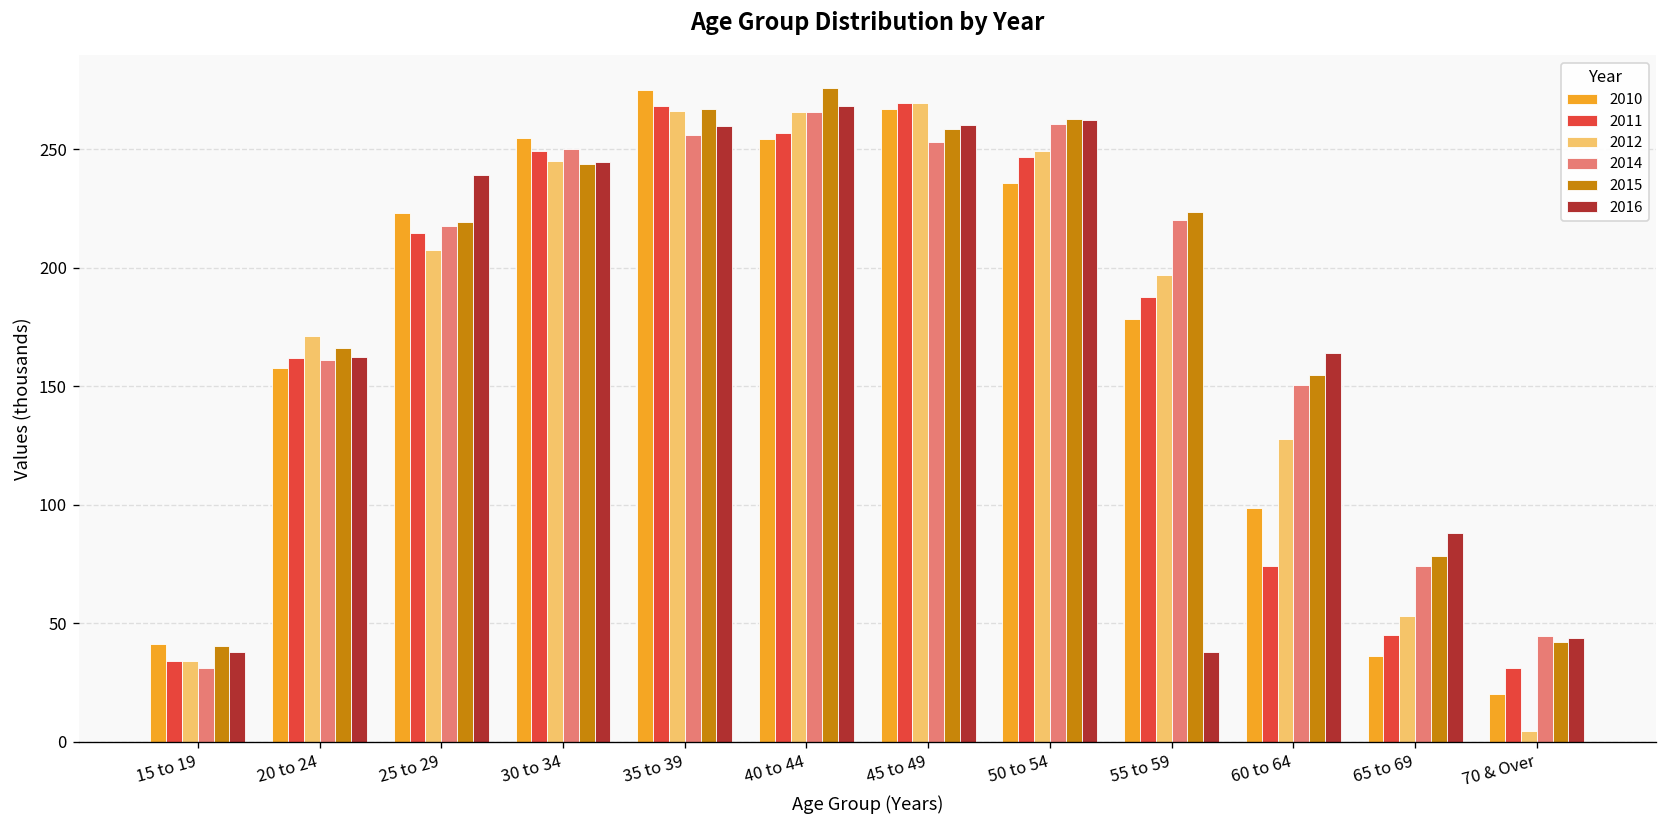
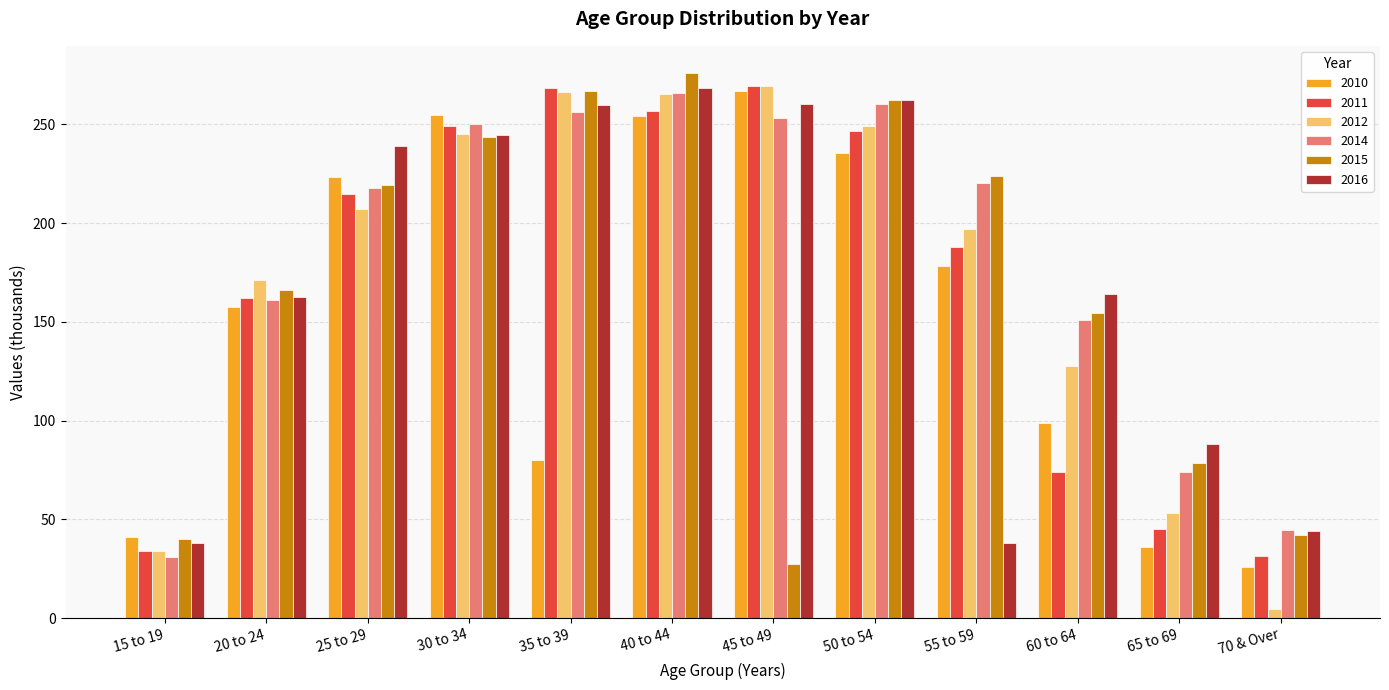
  {
    "2010": {
      "15 to 19": 41,
      "20 to 24": 158,
      "25 to 29": 223,
      "30 to 34": 255,
-     "35 to 39": 275,
+     "35 to 39": 80,
      "40 to 44": 254,
      "45 to 49": 267,
      "50 to 54": 236,
      "55 to 59": 179,
      "60 to 64": 99,
      "65 to 69": 36,
-     "70 & Over": 20
+     "70 & Over": 26
    },
    "2011": {
      "15 to 19": 34,
      "20 to 24": 162,
      "25 to 29": 215,
      "30 to 34": 249,
      "35 to 39": 268,
      "40 to 44": 257,
      "45 to 49": 269,
      "50 to 54": 247,
      "55 to 59": 188,
      "60 to 64": 74,
      "65 to 69": 45,
      "70 & Over": 31
    },
    "2012": {
      "15 to 19": 34,
      "20 to 24": 171,
      "25 to 29": 207,
      "30 to 34": 245,
      "35 to 39": 266,
      "40 to 44": 266,
      "45 to 49": 270,
      "50 to 54": 249,
      "55 to 59": 197,
      "60 to 64": 128,
      "65 to 69": 53,
      "70 & Over": 5
    },
    "2014": {
      "15 to 19": 31,
      "20 to 24": 161,
      "25 to 29": 218,
      "30 to 34": 250,
      "35 to 39": 256,
      "40 to 44": 266,
      "45 to 49": 253,
      "50 to 54": 261,
      "55 to 59": 220,
      "60 to 64": 151,
      "65 to 69": 74,
      "70 & Over": 45
    },
    "2015": {
      "15 to 19": 40,
      "20 to 24": 166,
      "25 to 29": 219,
      "30 to 34": 244,
      "35 to 39": 267,
      "40 to 44": 276,
-     "45 to 49": 259,
+     "45 to 49": 27,
      "50 to 54": 263,
      "55 to 59": 224,
      "60 to 64": 155,
      "65 to 69": 78,
      "70 & Over": 42
    },
    "2016": {
      "15 to 19": 38,
      "20 to 24": 163,
      "25 to 29": 239,
      "30 to 34": 245,
      "35 to 39": 260,
      "40 to 44": 268,
      "45 to 49": 260,
      "50 to 54": 262,
      "55 to 59": 38,
      "60 to 64": 164,
      "65 to 69": 88,
      "70 & Over": 44
    }
  }
